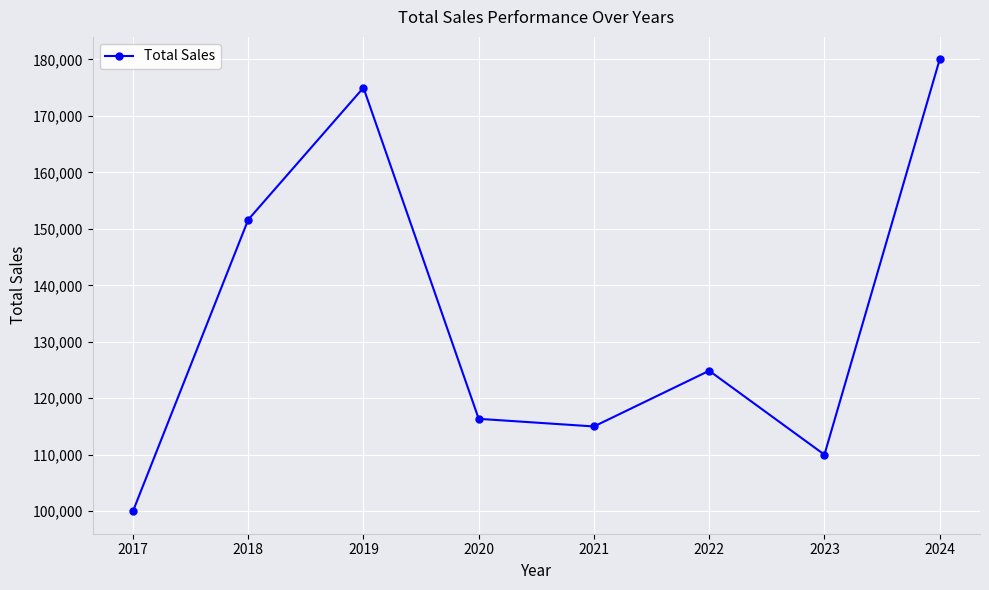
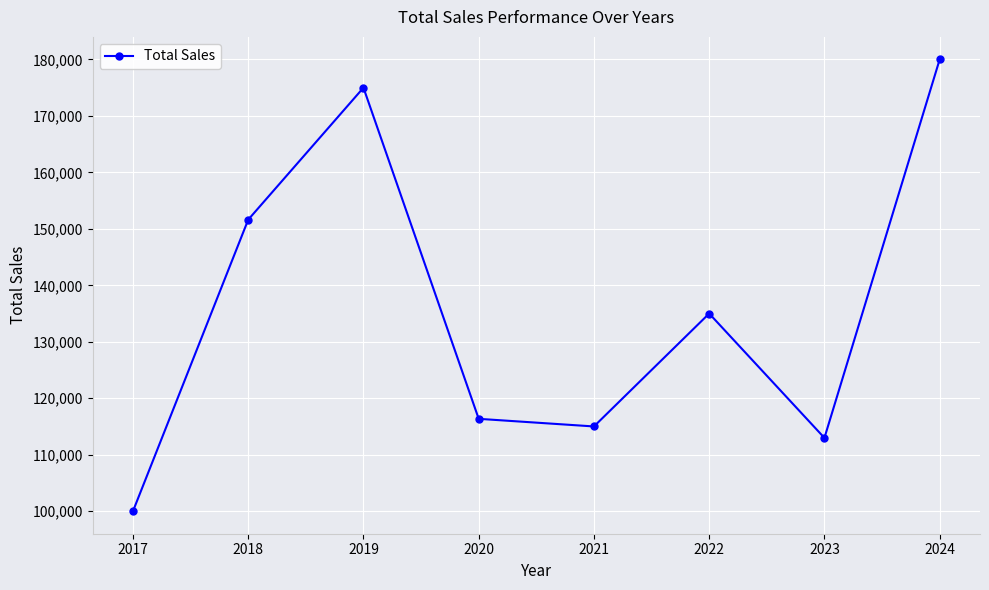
  {
    "2017": "100,000",
    "2018": "152,000",
    "2019": "175,000",
    "2020": "116,000",
    "2021": "115,000",
-   "2022": "125,000",
-   "2023": "110,000",
+   "2022": "135,000",
+   "2023": "113,000",
    "2024": "180,000"
  }
